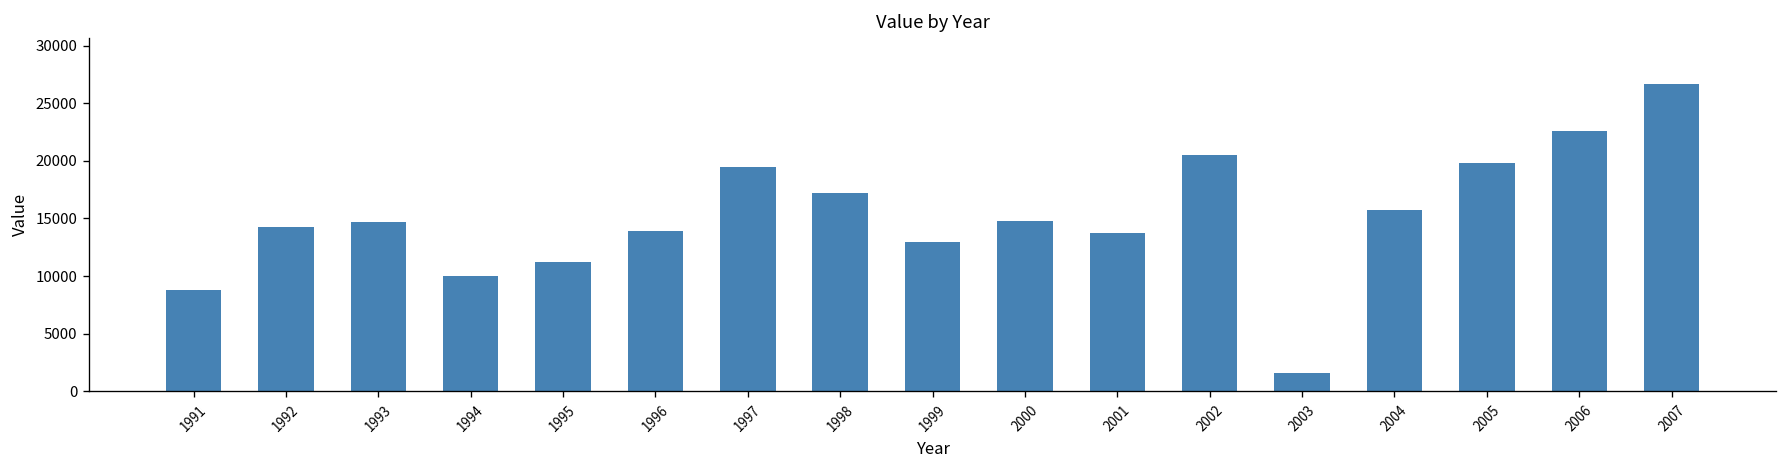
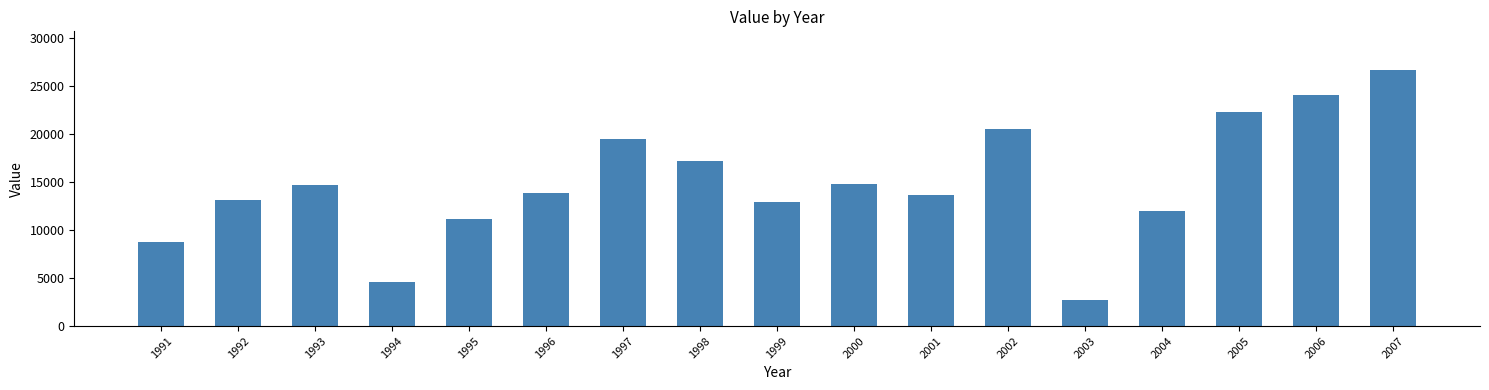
  {
    "1991": 9000,
-   "1992": 14000,
+   "1992": 13000,
    "1993": 15000,
-   "1994": 10000,
+   "1994": 5000,
    "1995": 11000,
    "1996": 14000,
    "1997": 19000,
    "1998": 17000,
    "1999": 13000,
    "2000": 15000,
    "2001": 14000,
    "2002": 20000,
-   "2003": 2000,
-   "2004": 16000,
-   "2005": 20000,
-   "2006": 23000,
+   "2003": 3000,
+   "2004": 12000,
+   "2005": 22000,
+   "2006": 24000,
    "2007": 27000
  }
